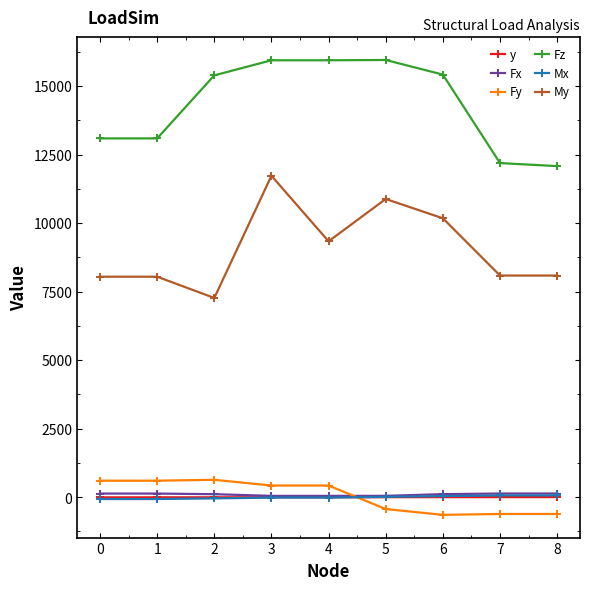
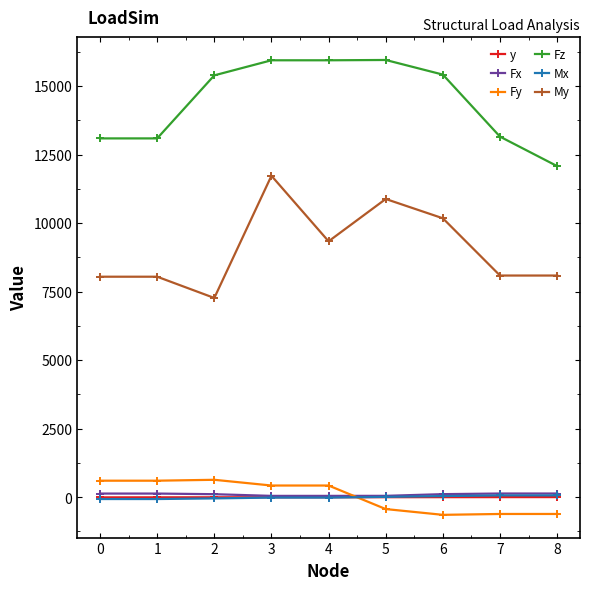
  {
    "Fx": {
      "0": 100,
      "1": 100,
      "2": 100
    },
    "Fy": {
      "0": 600,
      "1": 600,
      "2": 600,
      "3": 400,
      "4": 400,
      "5": -400,
      "6": -600,
      "7": -600,
      "8": -600
    },
    "Fz": {
      "0": 13100,
      "1": 13100,
      "2": 15400,
      "3": 15900,
      "4": 15900,
      "5": 16000,
      "6": 15400,
-     "7": 12200,
+     "7": 13200,
      "8": 12100
    },
    "My": {
      "0": 8000,
      "1": 8000,
      "2": 7300,
      "3": 11700,
      "4": 9300,
      "5": 10900,
      "6": 10200,
      "7": 8100,
      "8": 8100
    }
  }
